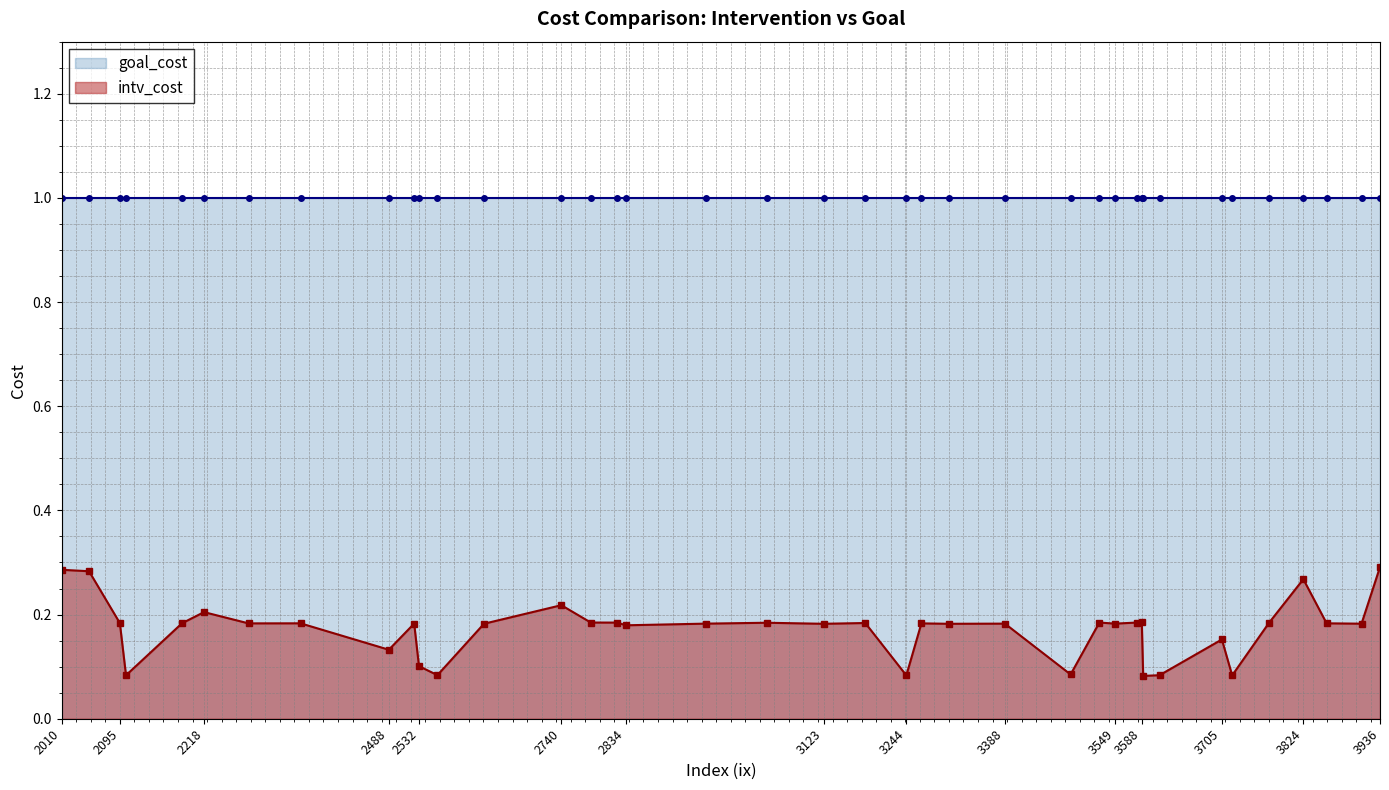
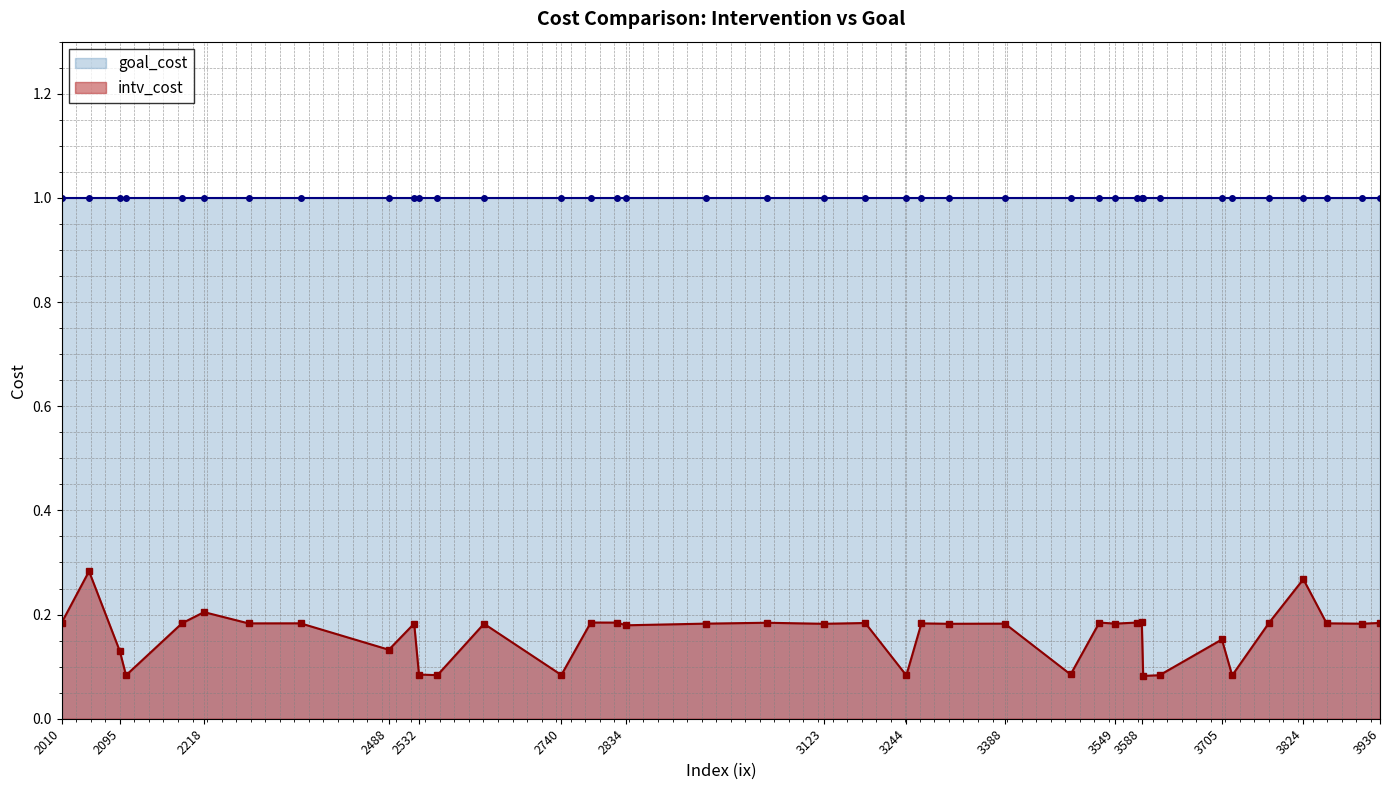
  {
    "goal_cost": {
      "2010": 1.00,
      "2095": 1.00,
      "2218": 1.00,
      "2488": 1.00,
      "2532": 1.00,
      "2740": 1.00,
      "2834": 1.00,
      "3123": 1.00,
      "3244": 1.00,
      "3388": 1.00,
      "3549": 1.00,
      "3588": 1.00,
      "3705": 1.00,
      "3824": 1.00,
      "3936": 1.00
    },
    "intv_cost": {
-     "2010": 0.29,
-     "2095": 0.18,
+     "2010": 0.18,
+     "2095": 0.13,
      "2218": 0.20,
      "2488": 0.13,
-     "2532": 0.10,
-     "2740": 0.22,
+     "2532": 0.08,
+     "2740": 0.08,
      "2834": 0.18,
      "3123": 0.18,
      "3244": 0.08,
      "3388": 0.18,
      "3549": 0.18,
      "3588": 0.18,
      "3705": 0.15,
      "3824": 0.27,
-     "3936": 0.29
+     "3936": 0.18
    }
  }
